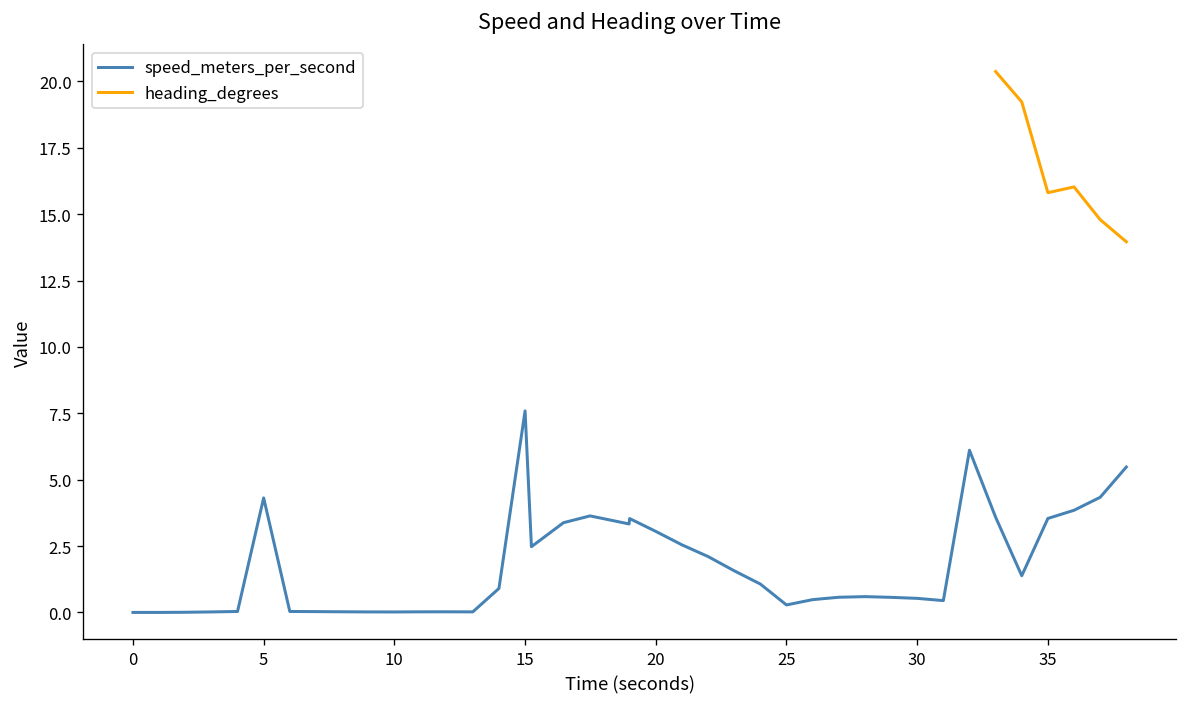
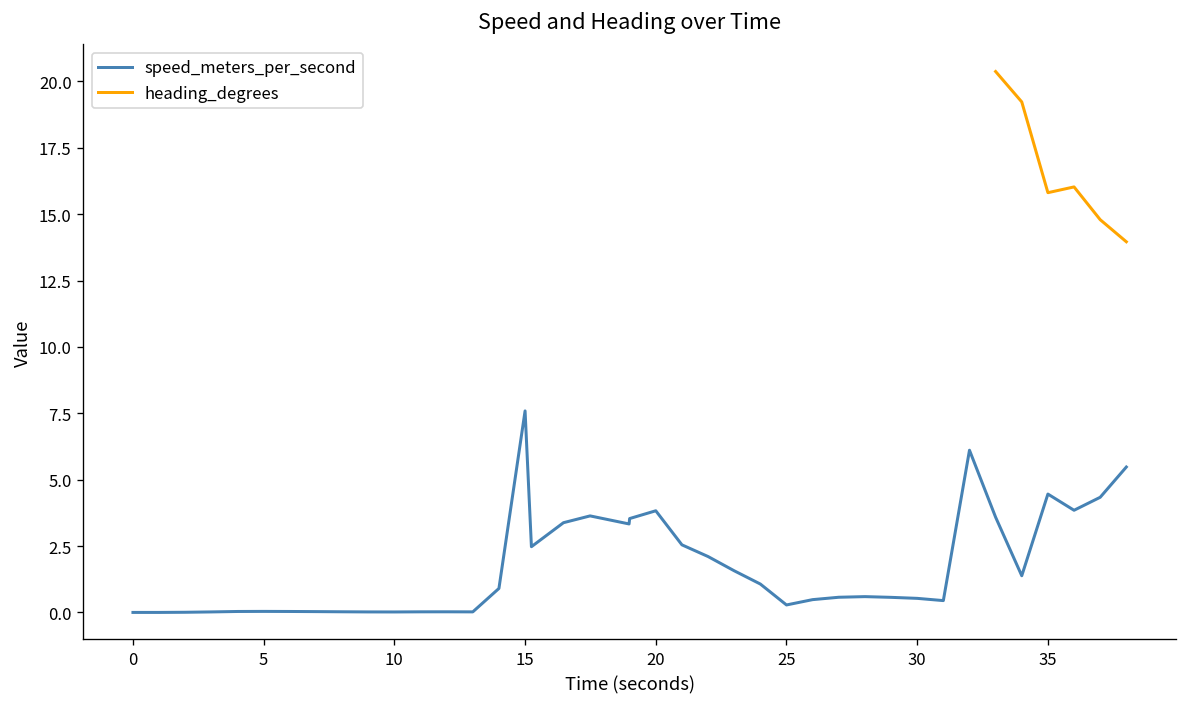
  {
    "speed_meters_per_second": {
      "0": 0.0,
-     "5": 4.3,
+     "5": 0.0,
      "10": 0.0,
      "15": 7.6,
-     "20": 3.1,
+     "20": 3.8,
      "25": 0.3,
      "30": 0.5,
-     "35": 3.5
+     "35": 4.5
    },
    "heading_degrees": {
      "35": 15.8
    }
  }
